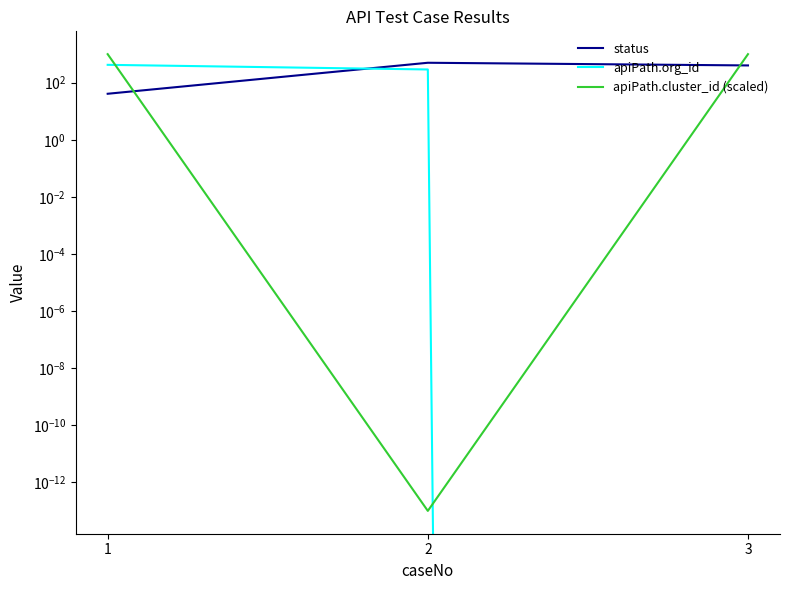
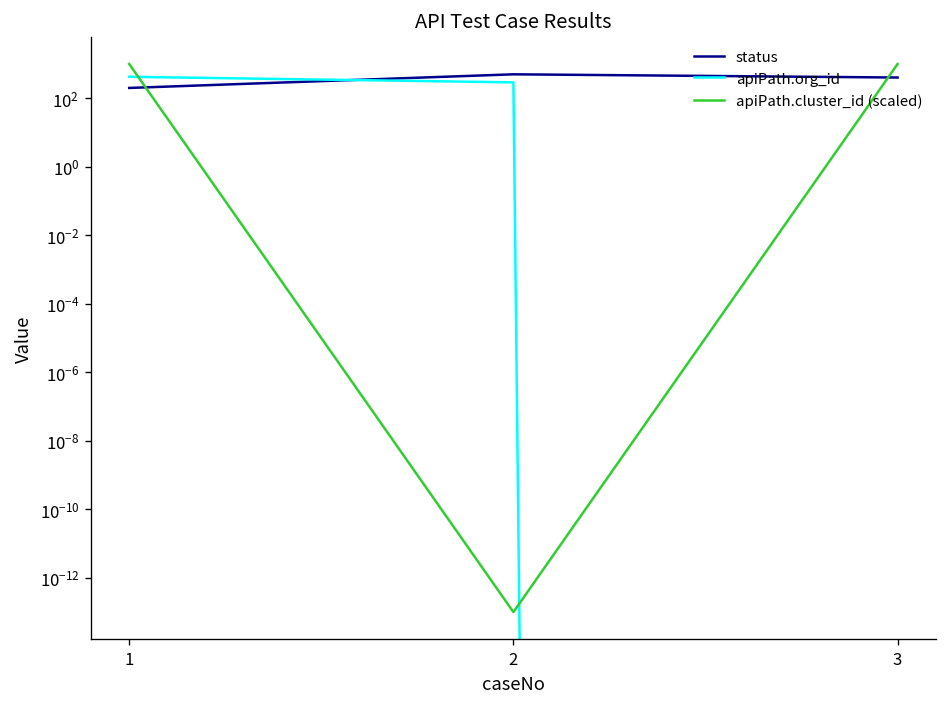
  {
    "status": {
-     "1": 40,
+     "1": 200,
      "2": 500,
      "3": 400
    },
    "apiPath.org_id": {
      "1": 400,
      "2": 300
    },
    "apiPath.cluster_id (scaled)": {
      "1": 1000,
      "2": 0.000000000000,
      "3": 1000
    }
  }
